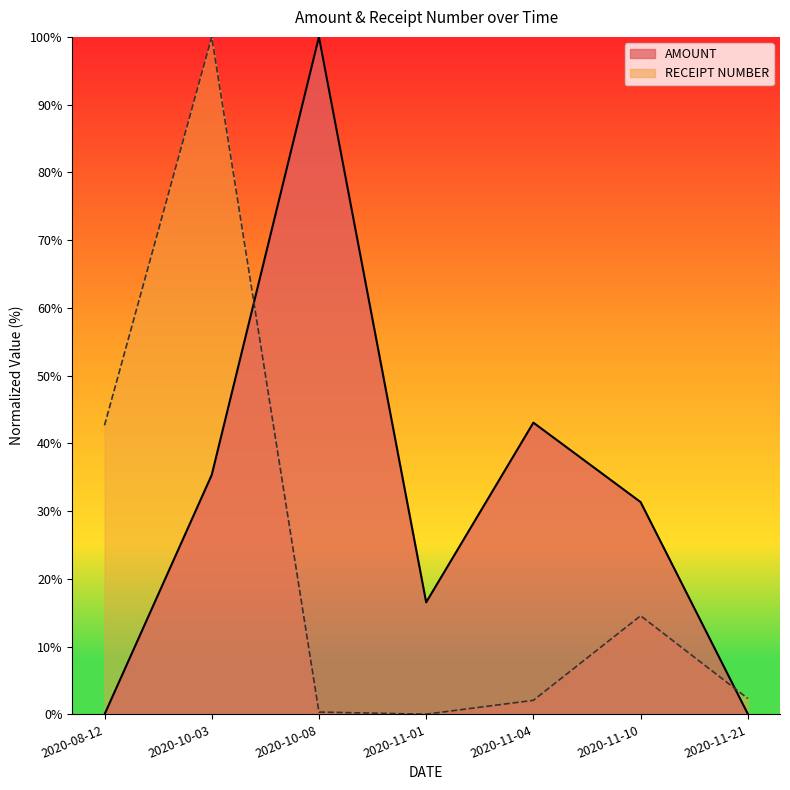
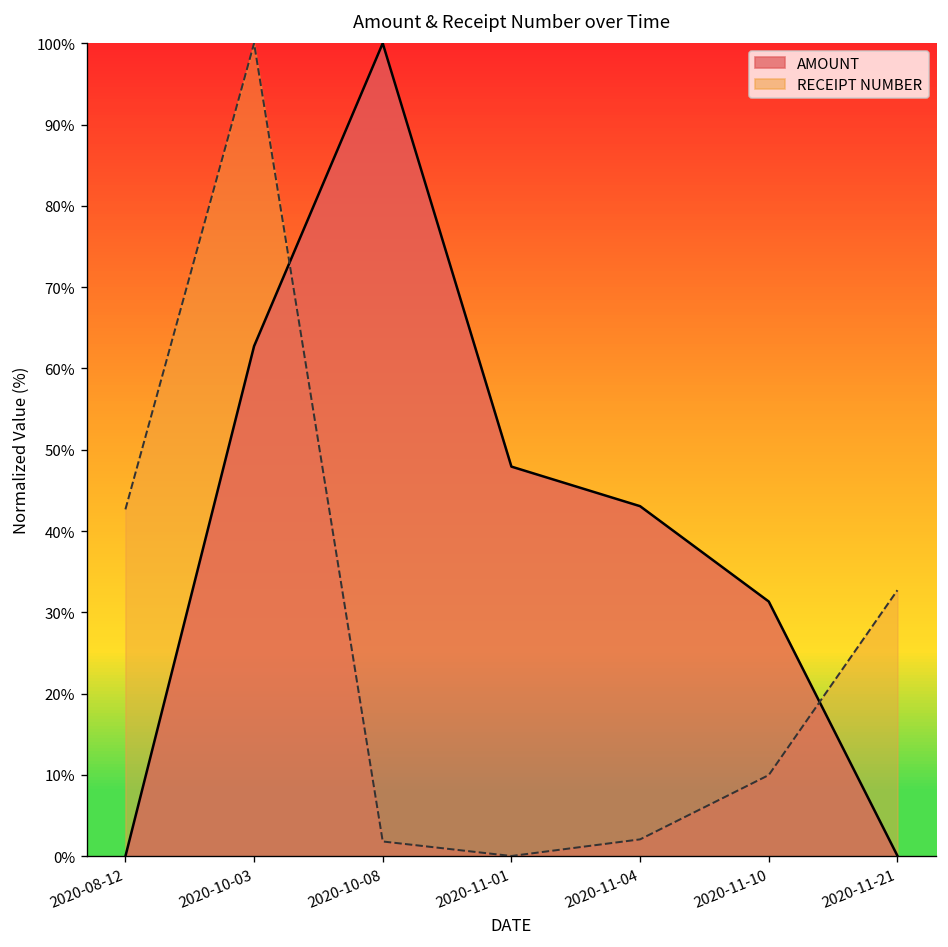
  {
    "AMOUNT": {
      "2020-08-12": "0%",
-     "2020-10-03": "35%",
+     "2020-10-03": "63%",
      "2020-10-08": "100%",
-     "2020-11-01": "17%",
+     "2020-11-01": "48%",
      "2020-11-04": "43%",
      "2020-11-10": "31%",
      "2020-11-21": "0%"
    },
    "RECEIPT NUMBER": {
      "2020-08-12": "43%",
      "2020-10-03": "100%",
-     "2020-10-08": "0%",
+     "2020-10-08": "2%",
      "2020-11-01": "0%",
      "2020-11-04": "2%",
-     "2020-11-10": "15%",
-     "2020-11-21": "2%"
+     "2020-11-10": "10%",
+     "2020-11-21": "33%"
    }
  }
